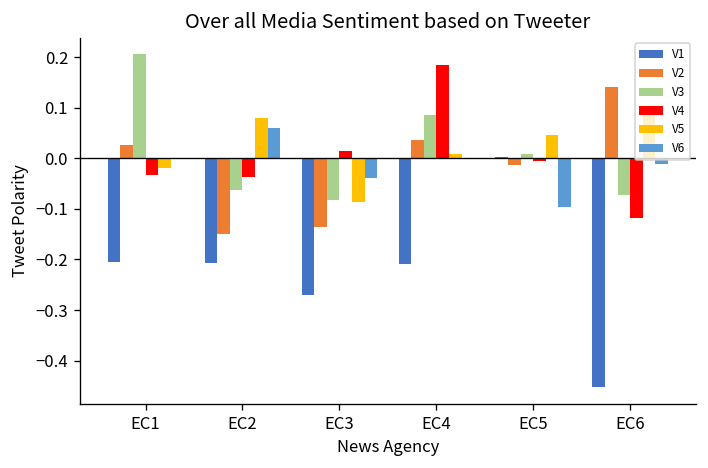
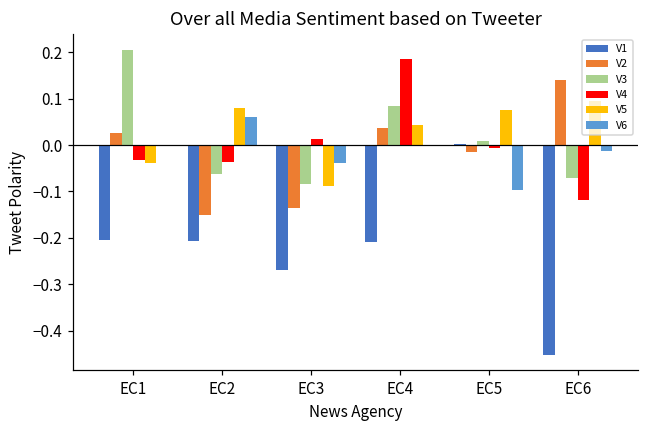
  {
    "V2": {
      "EC1": 0.03,
      "EC2": -0.15,
      "EC3": -0.14,
      "EC4": 0.04,
      "EC5": -0.01,
      "EC6": 0.14
    },
    "V3": {
      "EC1": 0.21,
      "EC2": -0.06,
      "EC3": -0.08,
      "EC4": 0.08,
      "EC5": 0.01,
      "EC6": -0.07
    },
    "V4": {
      "EC1": -0.03,
      "EC2": -0.04,
      "EC3": 0.01,
      "EC4": 0.18,
      "EC5": -0.01,
      "EC6": -0.12
    },
    "V5": {
-     "EC1": -0.02,
+     "EC1": -0.04,
      "EC2": 0.08,
      "EC3": -0.09,
-     "EC4": 0.01,
-     "EC5": 0.05
+     "EC4": 0.04,
+     "EC5": 0.07
    }
  }
